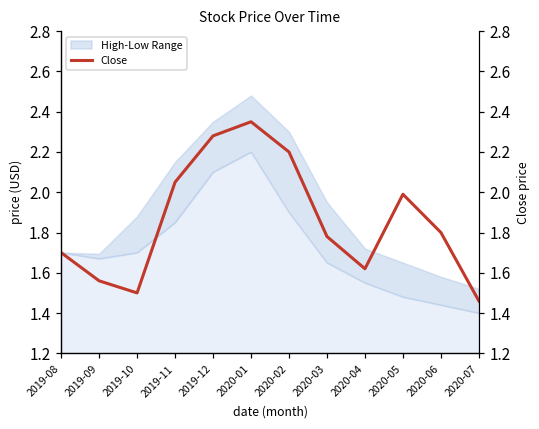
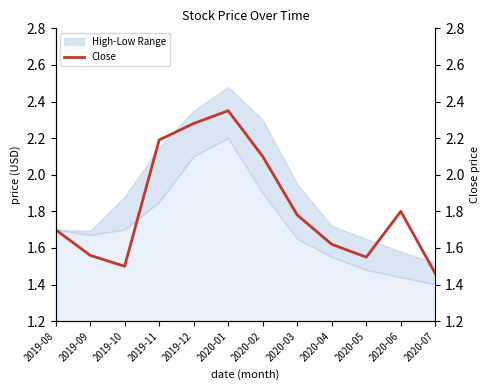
  {
    "Close": {
      "2019-08": 1.70,
      "2019-09": 1.56,
      "2019-10": 1.50,
-     "2019-11": 2.05,
+     "2019-11": 2.19,
      "2019-12": 2.28,
      "2020-01": 2.35,
-     "2020-02": 2.2,
+     "2020-02": 2.1,
      "2020-03": 1.78,
      "2020-04": 1.62,
-     "2020-05": 1.99,
+     "2020-05": 1.55,
      "2020-06": 1.80,
      "2020-07": 1.46
    }
  }
